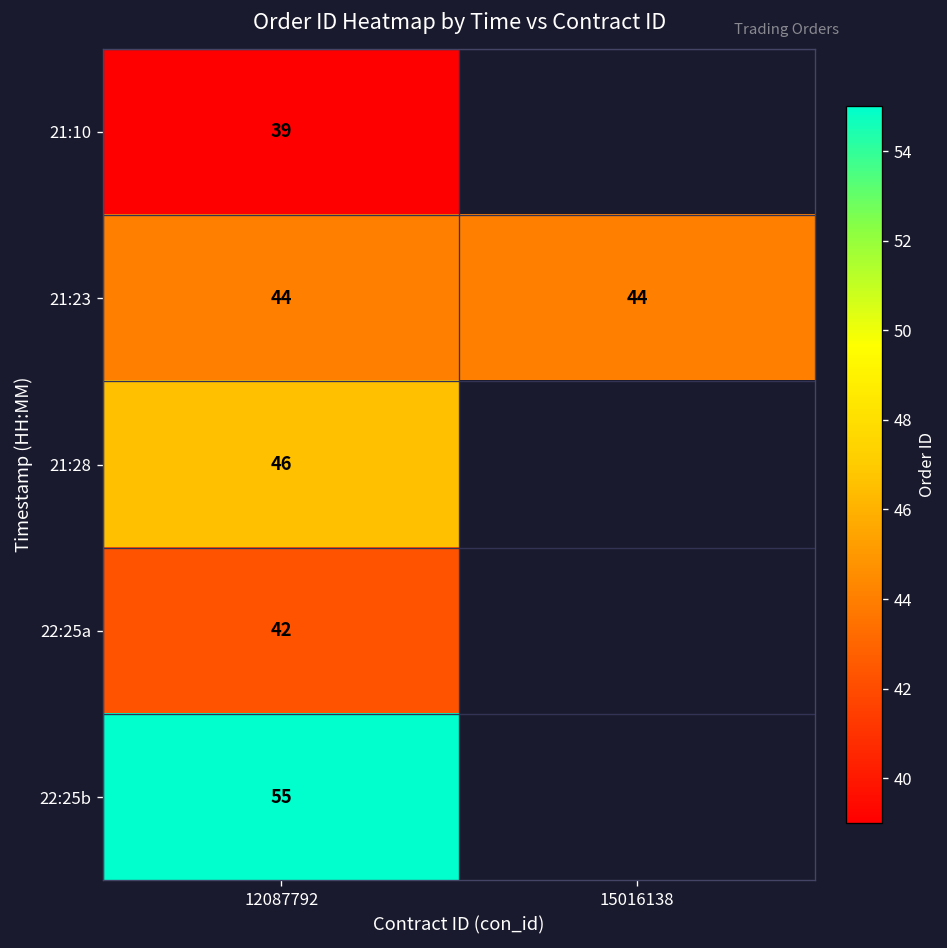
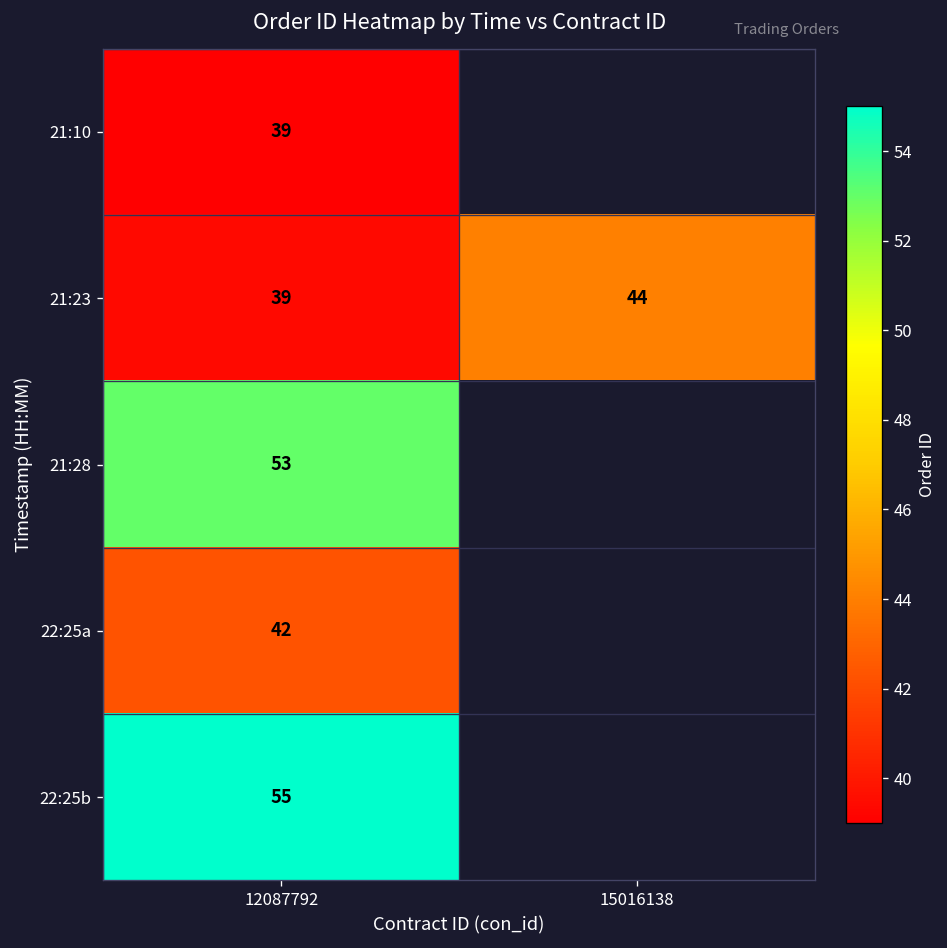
  {
    "21:10": {
      "12087792": 39
    },
    "21:23": {
-     "12087792": 44,
+     "12087792": 39,
      "15016138": 44
    },
    "21:28": {
-     "12087792": 46
+     "12087792": 53
    },
    "22:25a": {
      "12087792": 42
    },
    "22:25b": {
      "12087792": 55
    }
  }
